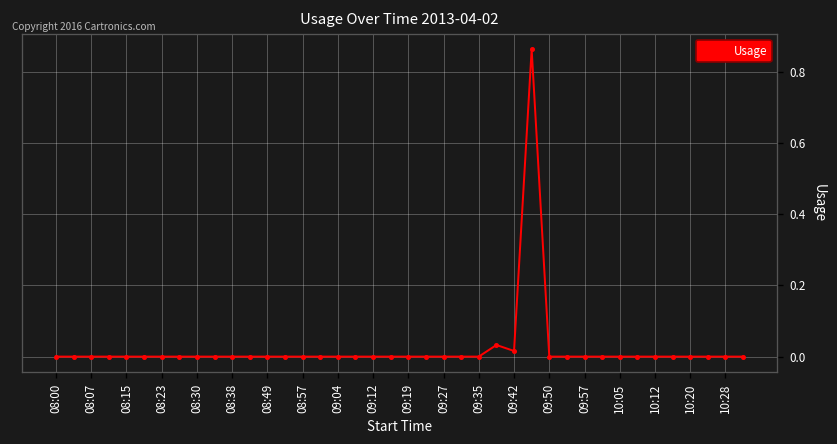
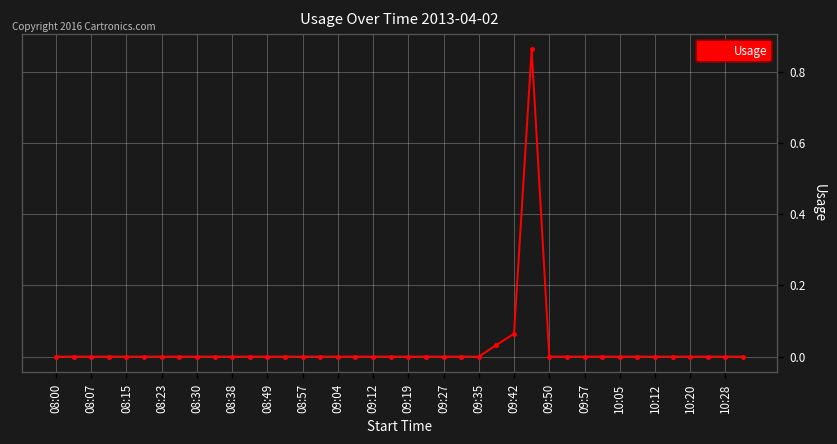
  {
    "08:00": 0.00,
    "08:07": 0.00,
    "08:15": 0.00,
    "08:23": 0.00,
    "08:30": 0.00,
    "08:38": 0.00,
    "08:49": 0.00,
    "08:57": 0.00,
    "09:04": 0.00,
    "09:12": 0.00,
    "09:19": 0.00,
    "09:27": 0.00,
    "09:35": 0.00,
-   "09:42": 0.02,
+   "09:42": 0.06,
    "09:50": 0.00,
    "09:57": 0.00,
    "10:05": 0.00,
    "10:12": 0.00,
    "10:20": 0.00,
    "10:28": 0.00
  }
